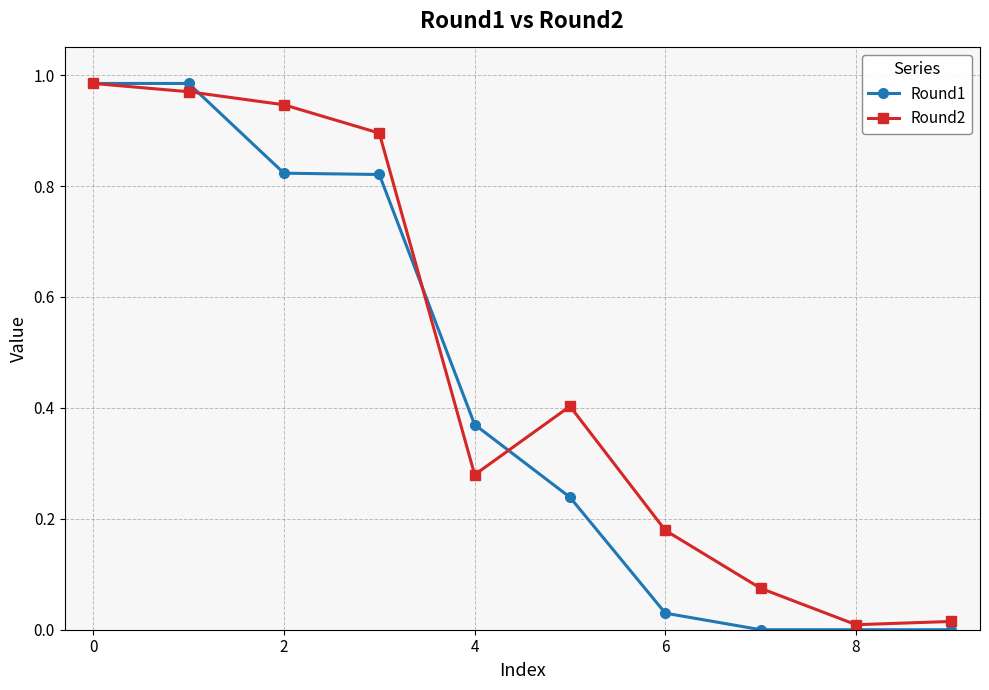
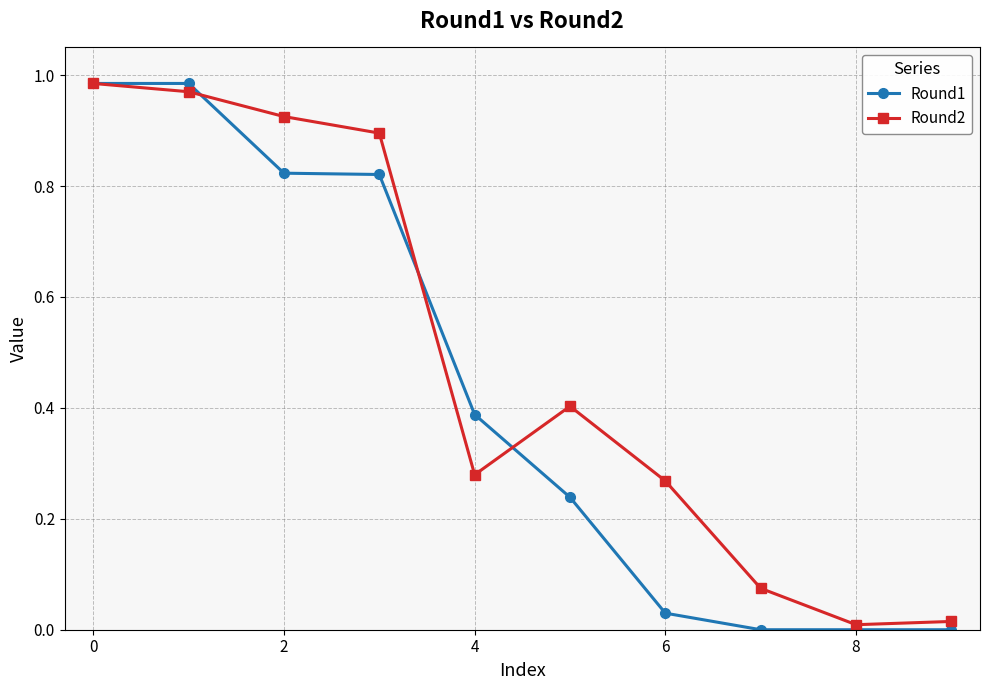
  {
    "Round1": {
      "2": 0.82,
-     "4": 0.37,
+     "4": 0.39,
      "6": 0.03,
      "8": 0.00
    },
    "Round2": {
-     "2": 0.95,
+     "2": 0.93,
      "4": 0.28,
-     "6": 0.18,
+     "6": 0.27,
      "8": 0.01
    }
  }
